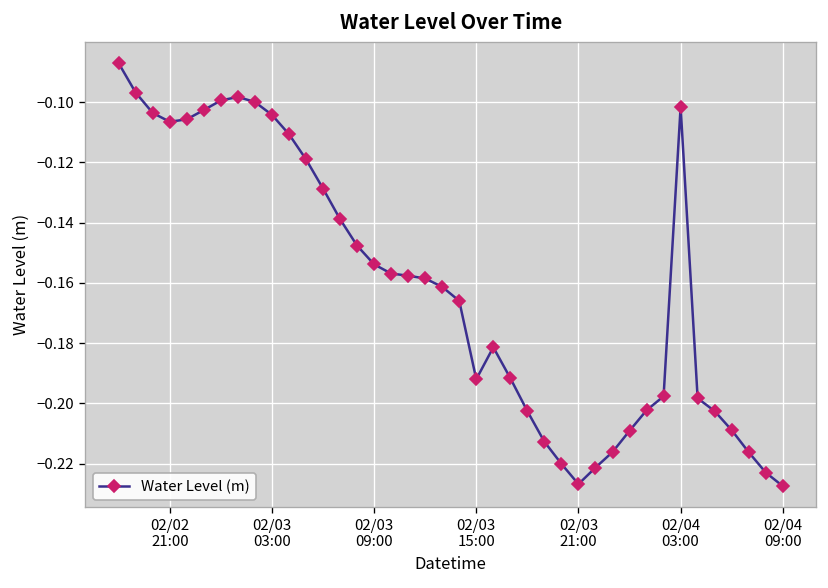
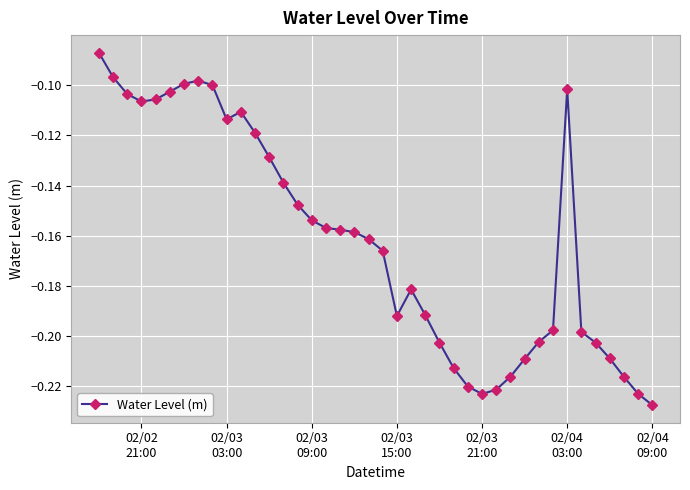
  {
    "02/02 21:00": -0.106,
-   "02/03 03:00": -0.104,
+   "02/03 03:00": -0.114,
    "02/03 09:00": -0.154,
    "02/03 15:00": -0.192,
-   "02/03 21:00": -0.227,
+   "02/03 21:00": -0.223,
    "02/04 03:00": -0.102,
    "02/04 09:00": -0.227
  }
